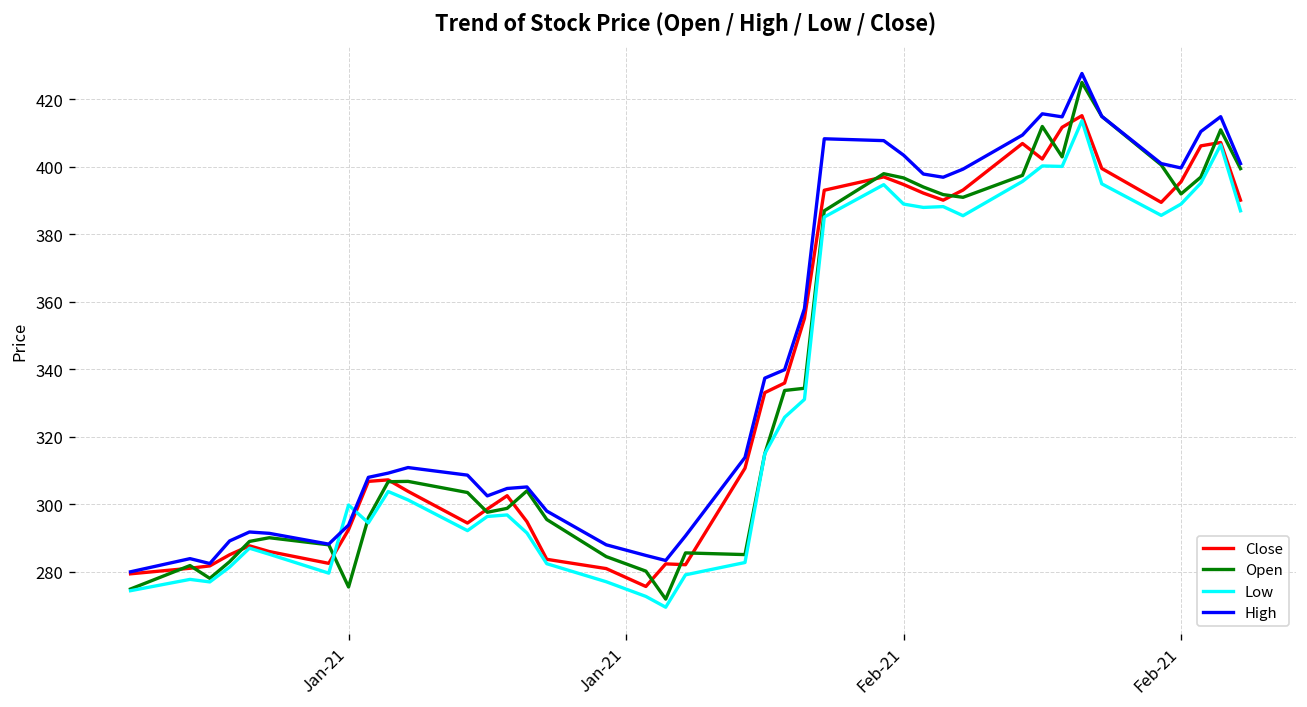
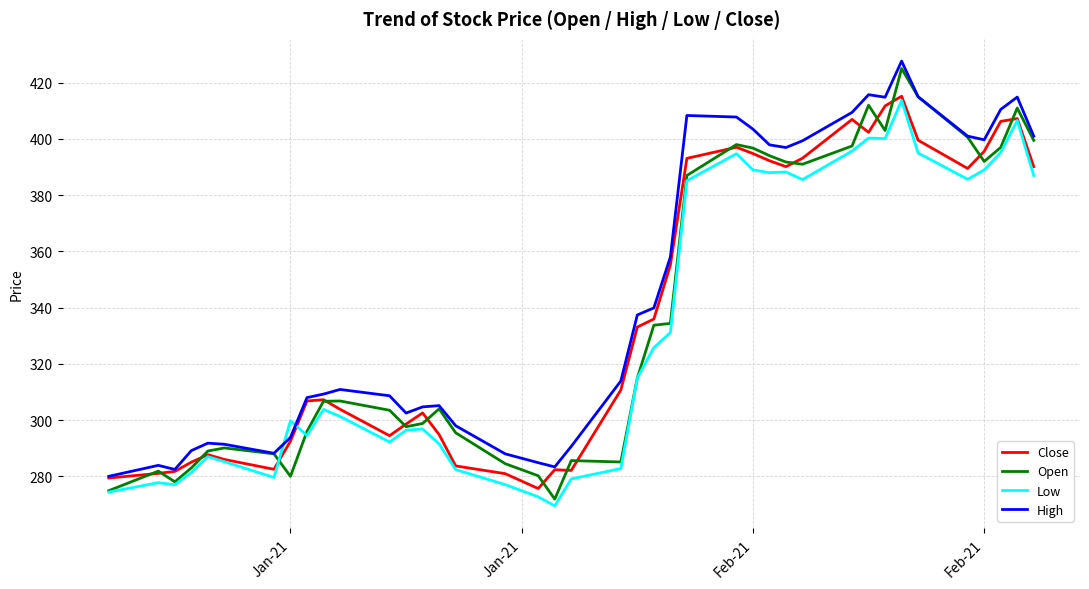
  {
    "Close": {
      "Jan-21": 293
    },
    "Open": {
-     "Jan-21": 276
+     "Jan-21": 280
    },
    "Low": {
      "Jan-21": 300
    },
    "High": {
      "Jan-21": 294
    }
  }
